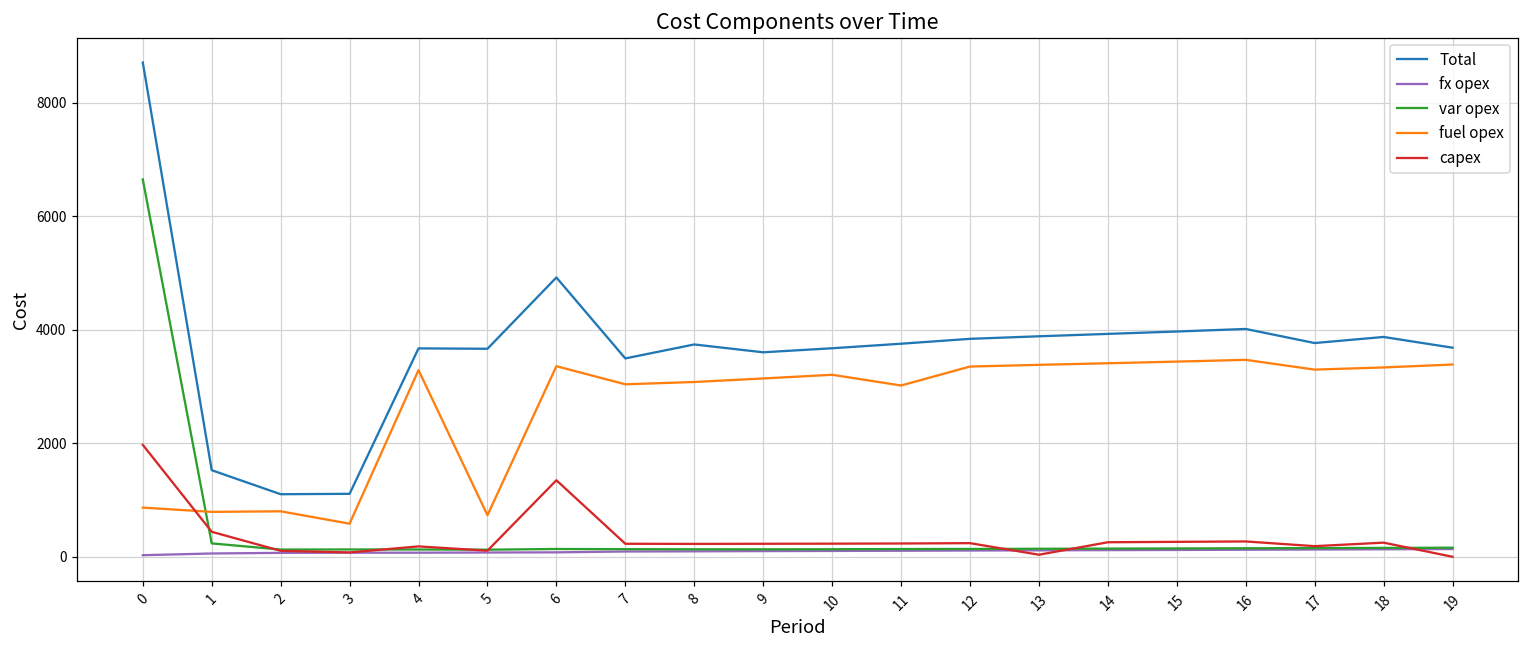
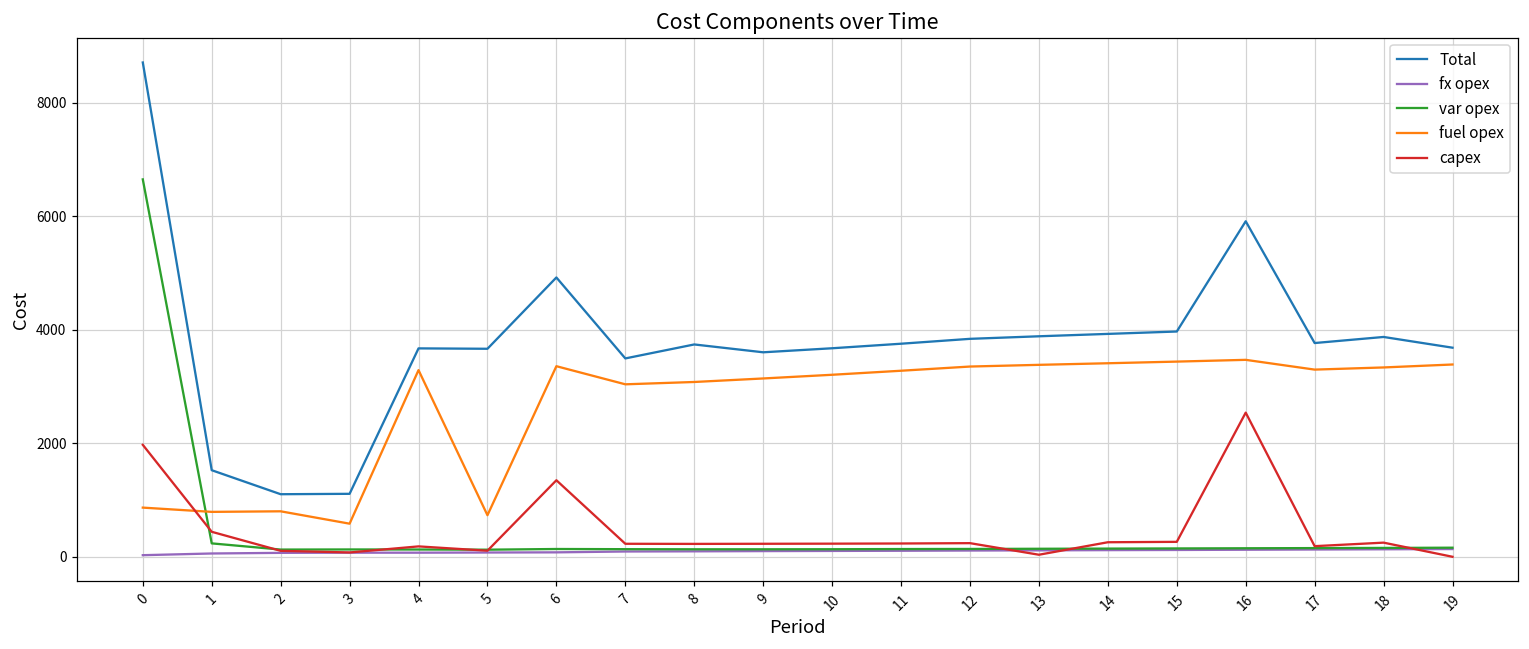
  {
    "Total": {
      "0": 8700,
      "1": 1500,
      "2": 1100,
      "3": 1100,
      "4": 3700,
      "5": 3700,
      "6": 4900,
      "7": 3500,
      "8": 3700,
      "9": 3600,
      "10": 3700,
      "11": 3800,
      "12": 3800,
      "13": 3900,
      "14": 3900,
      "15": 4000,
-     "16": 4000,
+     "16": 5900,
      "17": 3800,
      "18": 3900,
      "19": 3700
    },
    "fx opex": {
      "0": 0,
      "1": 100,
      "4": 100,
      "6": 100
    },
    "var opex": {
      "0": 6600,
      "1": 200,
      "3": 100,
      "4": 100,
      "6": 100
    },
    "fuel opex": {
      "0": 900,
      "1": 800,
      "2": 800,
      "3": 600,
      "4": 3300,
      "5": 700,
      "6": 3400,
      "7": 3000,
      "8": 3100,
      "9": 3100,
      "10": 3200,
-     "11": 3000,
+     "11": 3300,
      "12": 3400,
      "13": 3400,
      "14": 3400,
      "15": 3400,
      "16": 3500,
      "17": 3300,
      "18": 3300,
      "19": 3400
    },
    "capex": {
      "0": 2000,
      "1": 400,
      "4": 200,
      "6": 1300,
      "7": 200,
      "8": 200,
      "9": 200,
      "10": 200,
      "11": 200,
      "12": 200,
      "13": 0,
      "14": 300,
      "15": 300,
-     "16": 300,
+     "16": 2500,
      "18": 200,
      "19": 0
    }
  }
